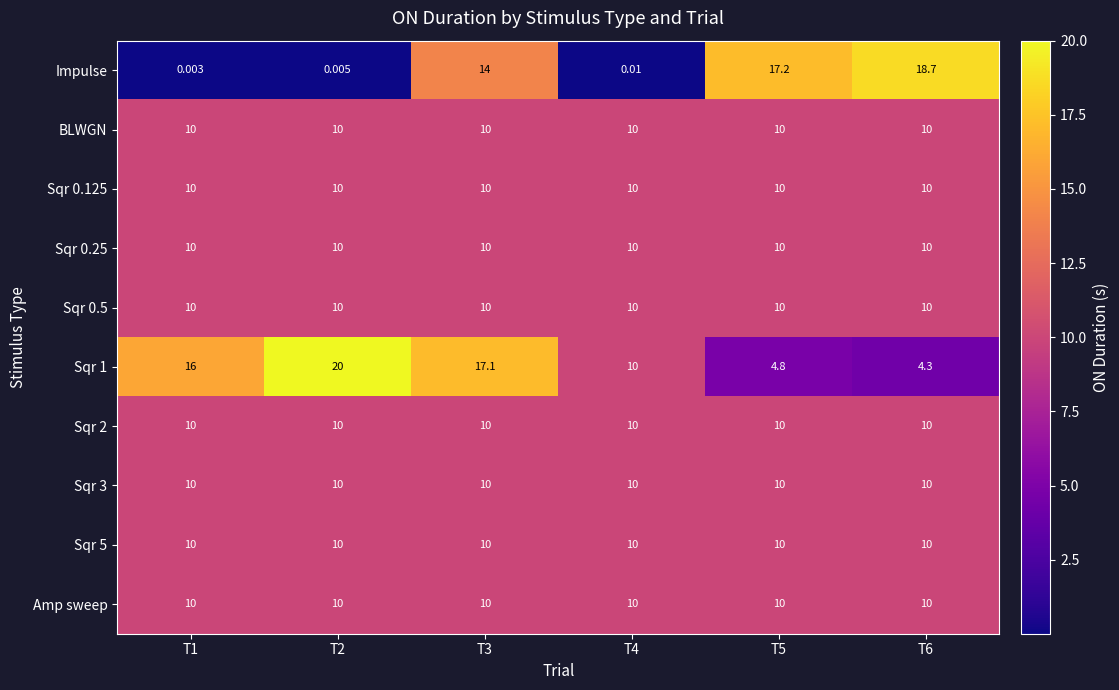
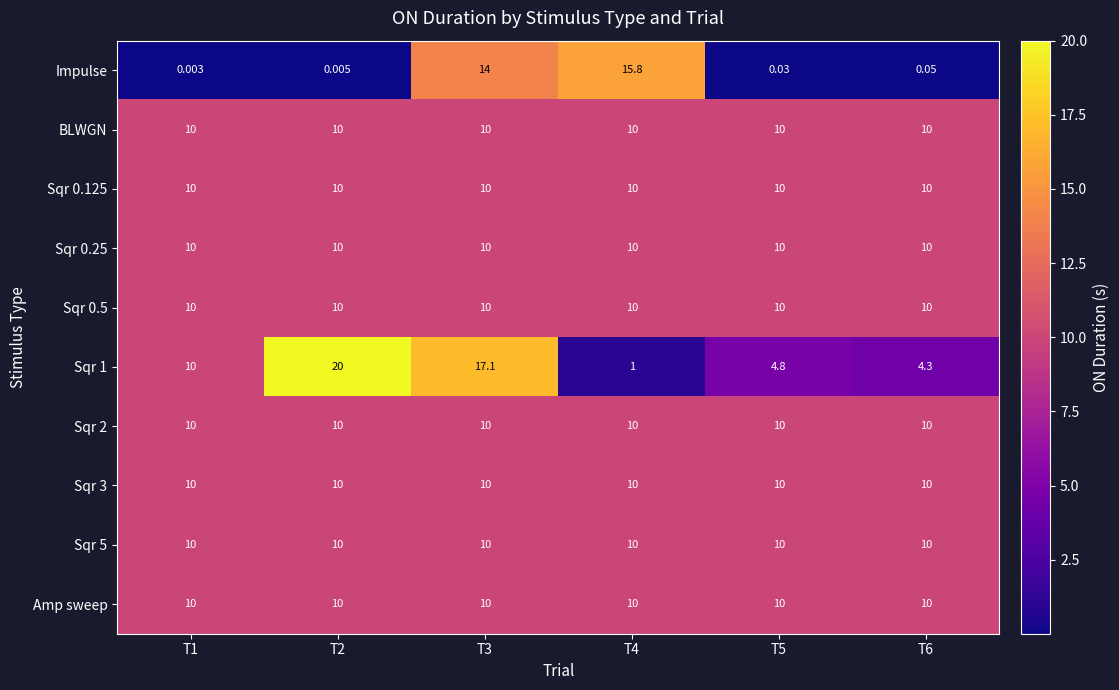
  {
    "Impulse": {
      "T1": 0.003,
      "T2": 0.005,
      "T3": 14,
-     "T4": 0.01,
-     "T5": 17.2,
-     "T6": 18.7
+     "T4": 15.8,
+     "T5": 0.03,
+     "T6": 0.05
    },
    "BLWGN": {
      "T1": 10,
      "T2": 10,
      "T3": 10,
      "T4": 10,
      "T5": 10,
      "T6": 10
    },
    "Sqr 0.125": {
      "T1": 10,
      "T2": 10,
      "T3": 10,
      "T4": 10,
      "T5": 10,
      "T6": 10
    },
    "Sqr 0.25": {
      "T1": 10,
      "T2": 10,
      "T3": 10,
      "T4": 10,
      "T5": 10,
      "T6": 10
    },
    "Sqr 0.5": {
      "T1": 10,
      "T2": 10,
      "T3": 10,
      "T4": 10,
      "T5": 10,
      "T6": 10
    },
    "Sqr 1": {
-     "T1": 16,
+     "T1": 10,
      "T2": 20,
      "T3": 17.1,
-     "T4": 10,
+     "T4": 1,
      "T5": 4.8,
      "T6": 4.3
    },
    "Sqr 2": {
      "T1": 10,
      "T2": 10,
      "T3": 10,
      "T4": 10,
      "T5": 10,
      "T6": 10
    },
    "Sqr 3": {
      "T1": 10,
      "T2": 10,
      "T3": 10,
      "T4": 10,
      "T5": 10,
      "T6": 10
    },
    "Sqr 5": {
      "T1": 10,
      "T2": 10,
      "T3": 10,
      "T4": 10,
      "T5": 10,
      "T6": 10
    },
    "Amp sweep": {
      "T1": 10,
      "T2": 10,
      "T3": 10,
      "T4": 10,
      "T5": 10,
      "T6": 10
    }
  }
